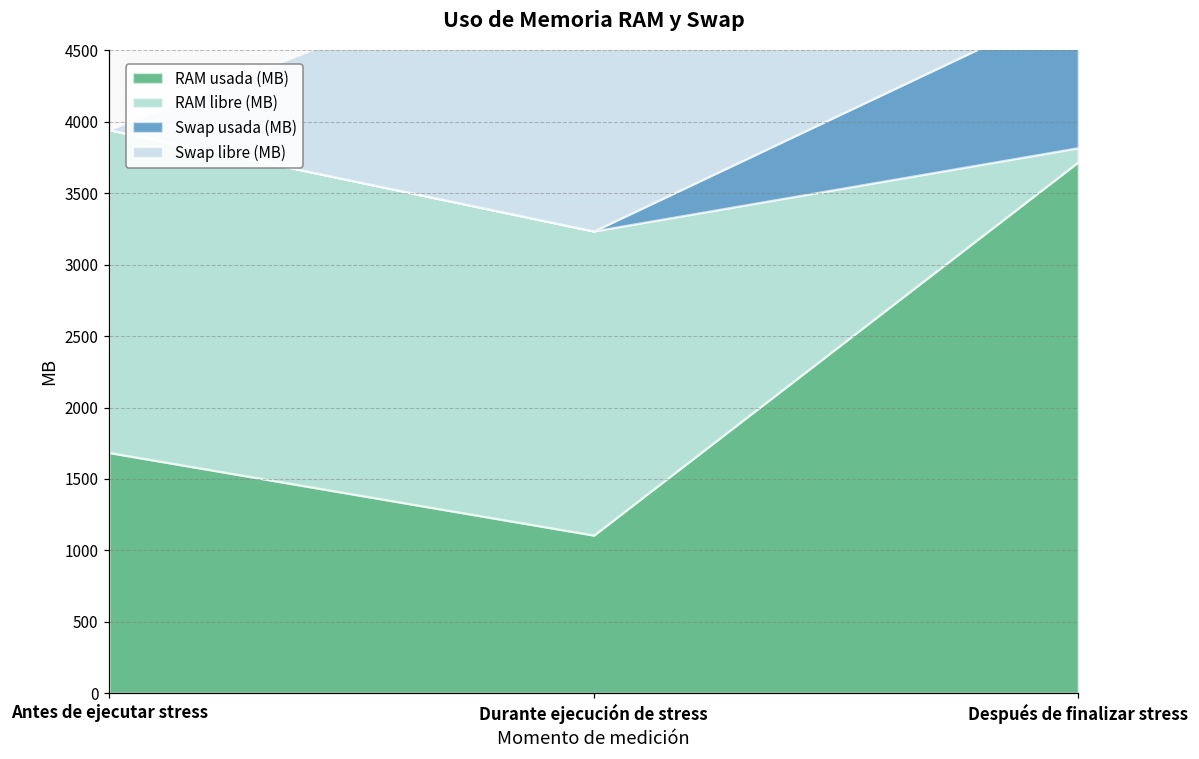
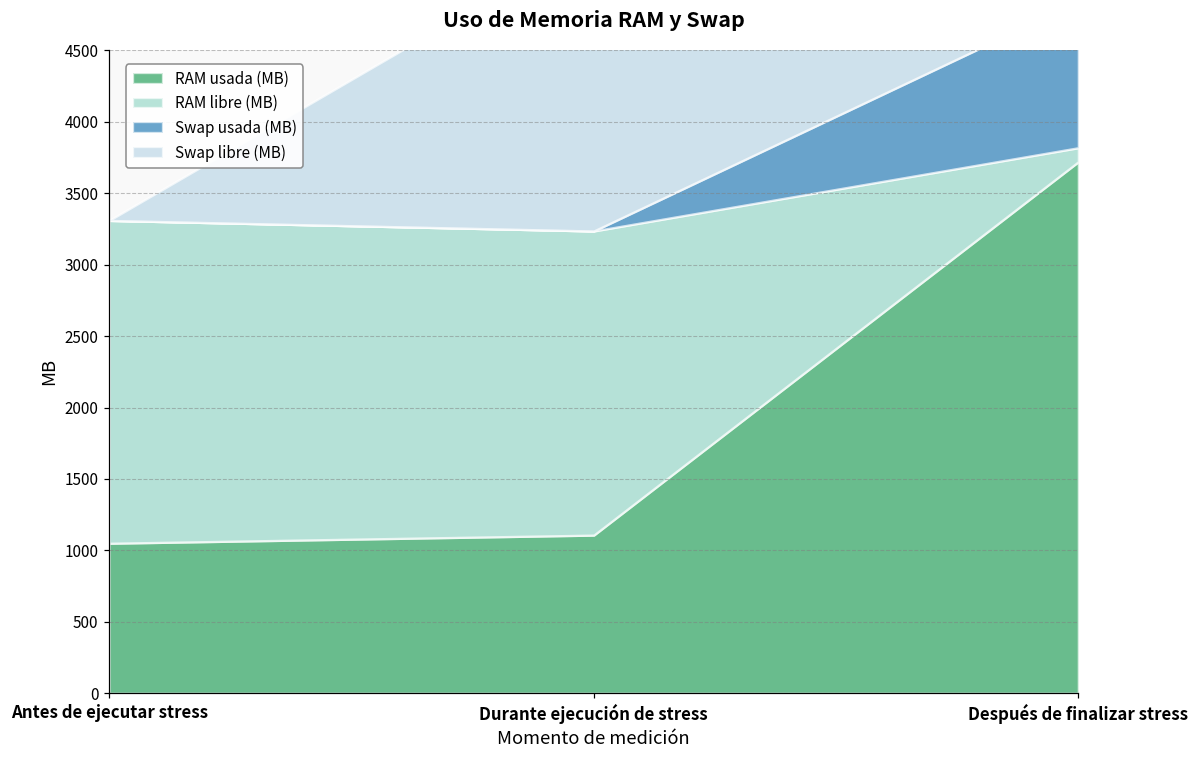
  {
    "RAM usada (MB)": {
-     "Antes de ejecutar stress": 1690,
+     "Antes de ejecutar stress": 1050,
      "Durante ejecución de stress": 1110,
      "Después de finalizar stress": 3720
    }
  }
